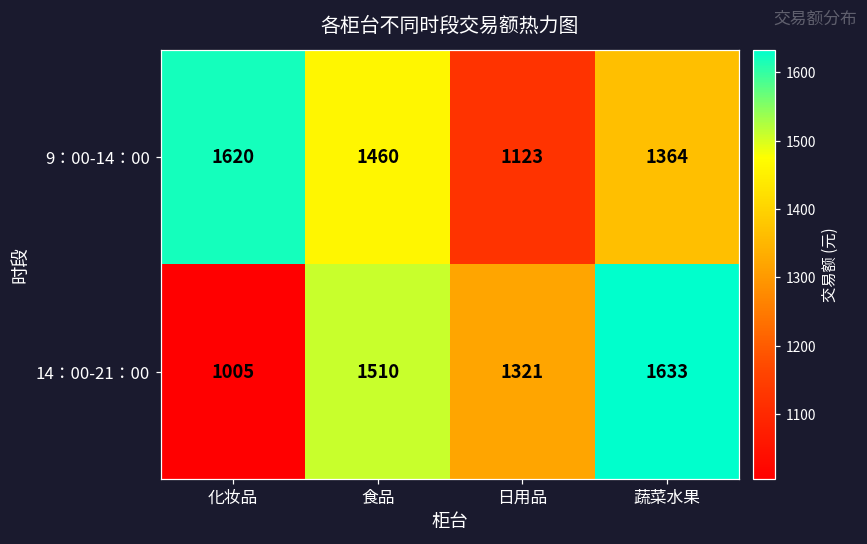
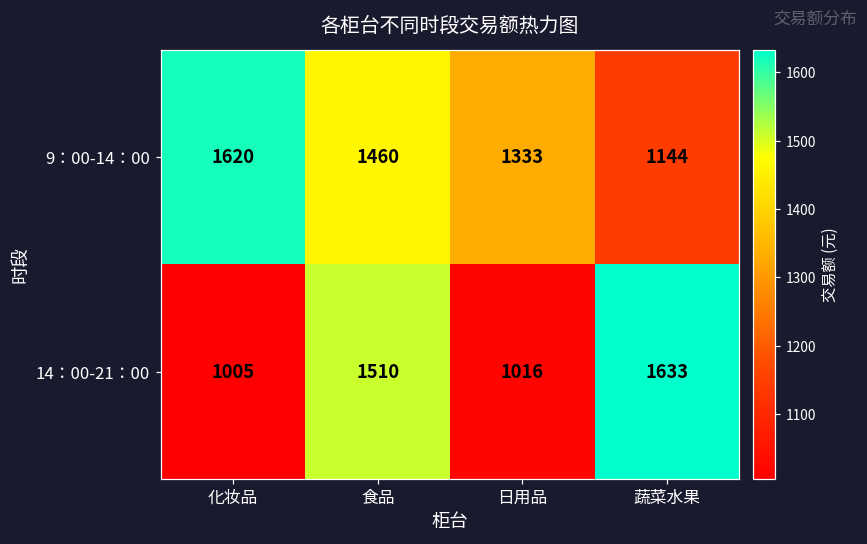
  {
    "9：00-14：00": {
      "化妆品": 1620,
      "食品": 1460,
-     "日用品": 1123,
-     "蔬菜水果": 1364
+     "日用品": 1333,
+     "蔬菜水果": 1144
    },
    "14：00-21：00": {
      "化妆品": 1005,
      "食品": 1510,
-     "日用品": 1321,
+     "日用品": 1016,
      "蔬菜水果": 1633
    }
  }
